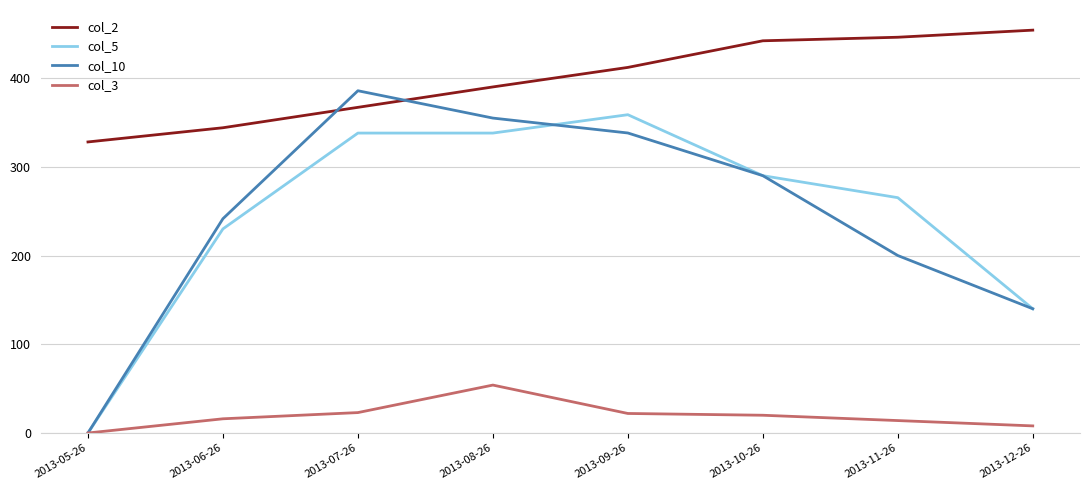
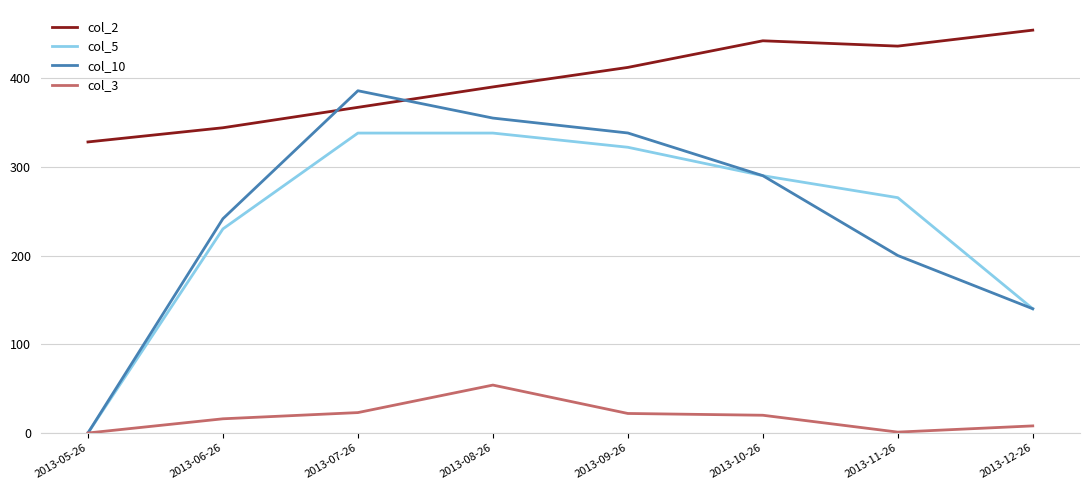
  {
    "col_2": {
      "2013-05-26": 330,
      "2013-06-26": 340,
      "2013-07-26": 370,
      "2013-08-26": 390,
      "2013-09-26": 410,
      "2013-10-26": 440,
-     "2013-11-26": 450,
+     "2013-11-26": 440,
      "2013-12-26": 450
    },
    "col_5": {
      "2013-06-26": 230,
      "2013-07-26": 340,
      "2013-08-26": 340,
-     "2013-09-26": 360,
+     "2013-09-26": 320,
      "2013-11-26": 270
    },
    "col_10": {
      "2013-06-26": 240,
      "2013-07-26": 390,
      "2013-08-26": 350,
      "2013-09-26": 340,
      "2013-11-26": 200
    },
    "col_3": {
      "2013-06-26": 20,
      "2013-07-26": 20,
      "2013-08-26": 50,
      "2013-09-26": 20,
      "2013-10-26": 20,
-     "2013-11-26": 10,
+     "2013-11-26": 0,
      "2013-12-26": 10
    }
  }
